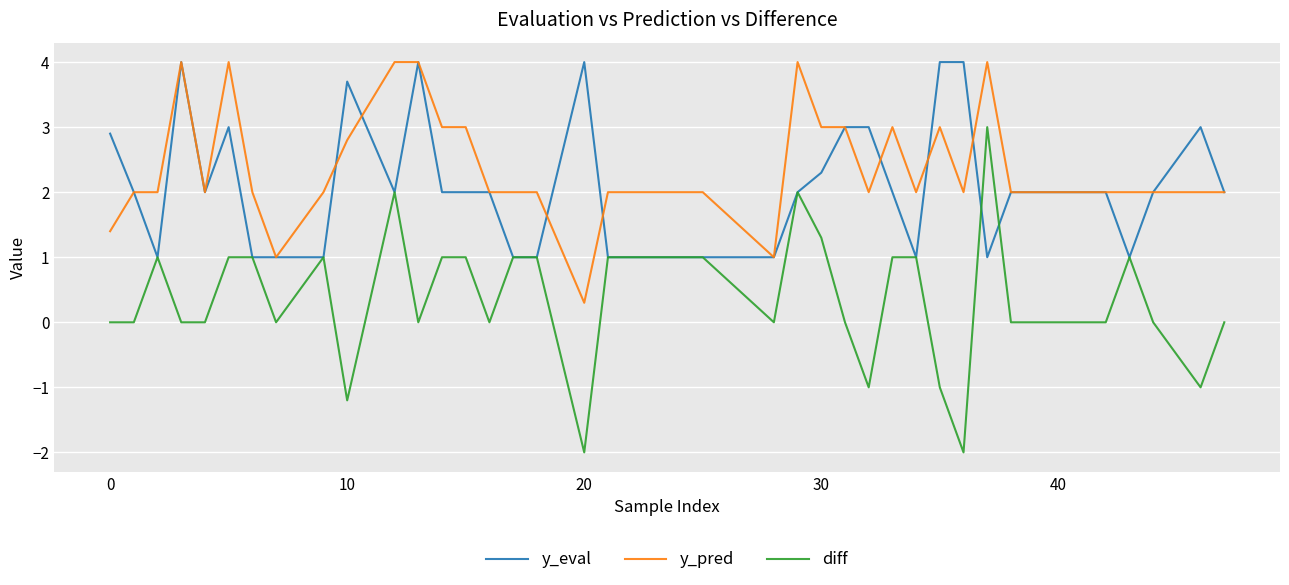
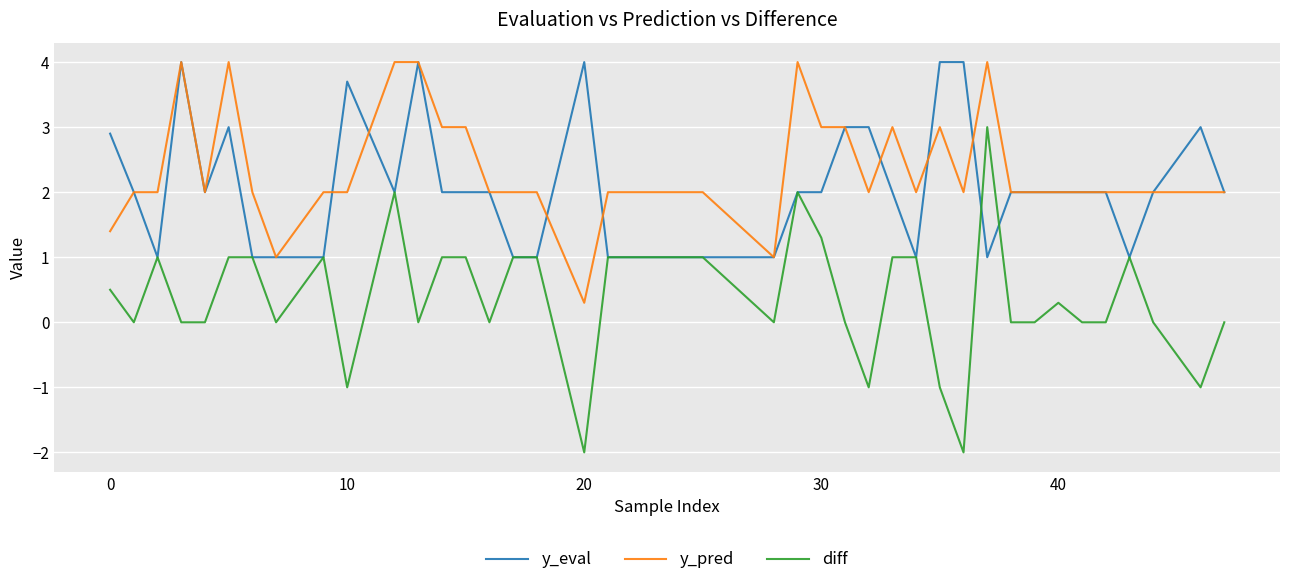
  {
    "y_eval": {
      "0": 2.9,
      "10": 3.7,
      "20": 4.0,
-     "30": 2.3
+     "30": 2.0
    },
    "y_pred": {
      "0": 1.4,
-     "10": 2.8,
+     "10": 2.0,
      "20": 0.3,
      "30": 3.0
    },
    "diff": {
-     "0": 0.0,
-     "10": -1.2,
+     "0": 0.5,
+     "10": -1.0,
      "20": -2.0,
      "30": 1.3,
-     "40": 0.0
+     "40": 0.3
    }
  }
